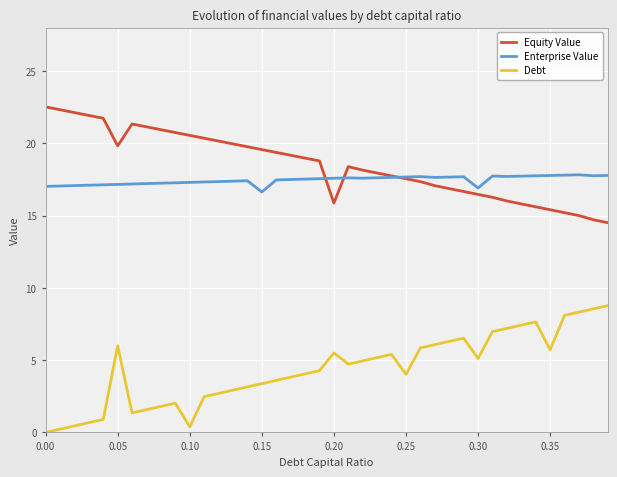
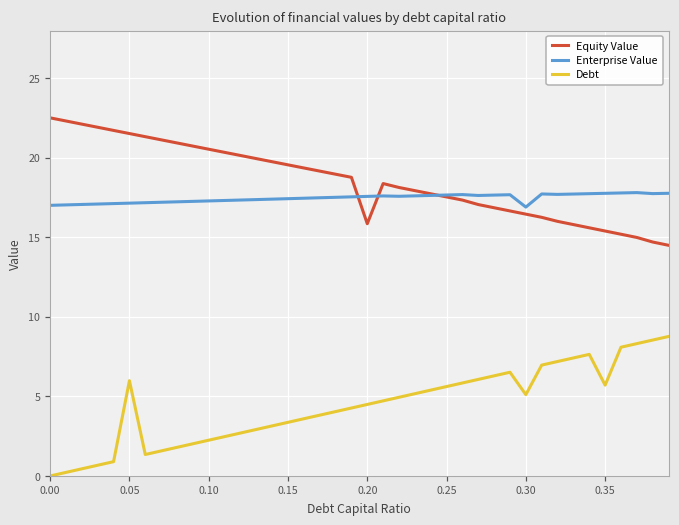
  {
    "Equity Value": {
      "0.00": 22.5,
-     "0.05": 19.8,
+     "0.05": 21.5,
      "0.10": 20.5,
      "0.15": 19.6,
      "0.20": 15.9,
      "0.30": 16.5,
      "0.35": 15.4
    },
    "Enterprise Value": {
      "0.00": 17.0,
      "0.05": 17.2,
      "0.10": 17.3,
-     "0.15": 16.6,
+     "0.15": 17.4,
      "0.20": 17.6,
      "0.30": 16.9,
      "0.35": 17.8
    },
    "Debt": {
      "0.00": 0.0,
      "0.05": 6.0,
-     "0.10": 0.4,
+     "0.10": 2.2,
      "0.15": 3.4,
-     "0.20": 5.5,
-     "0.25": 4.0,
+     "0.20": 4.5,
+     "0.25": 5.6,
      "0.30": 5.1,
      "0.35": 5.7
    }
  }
